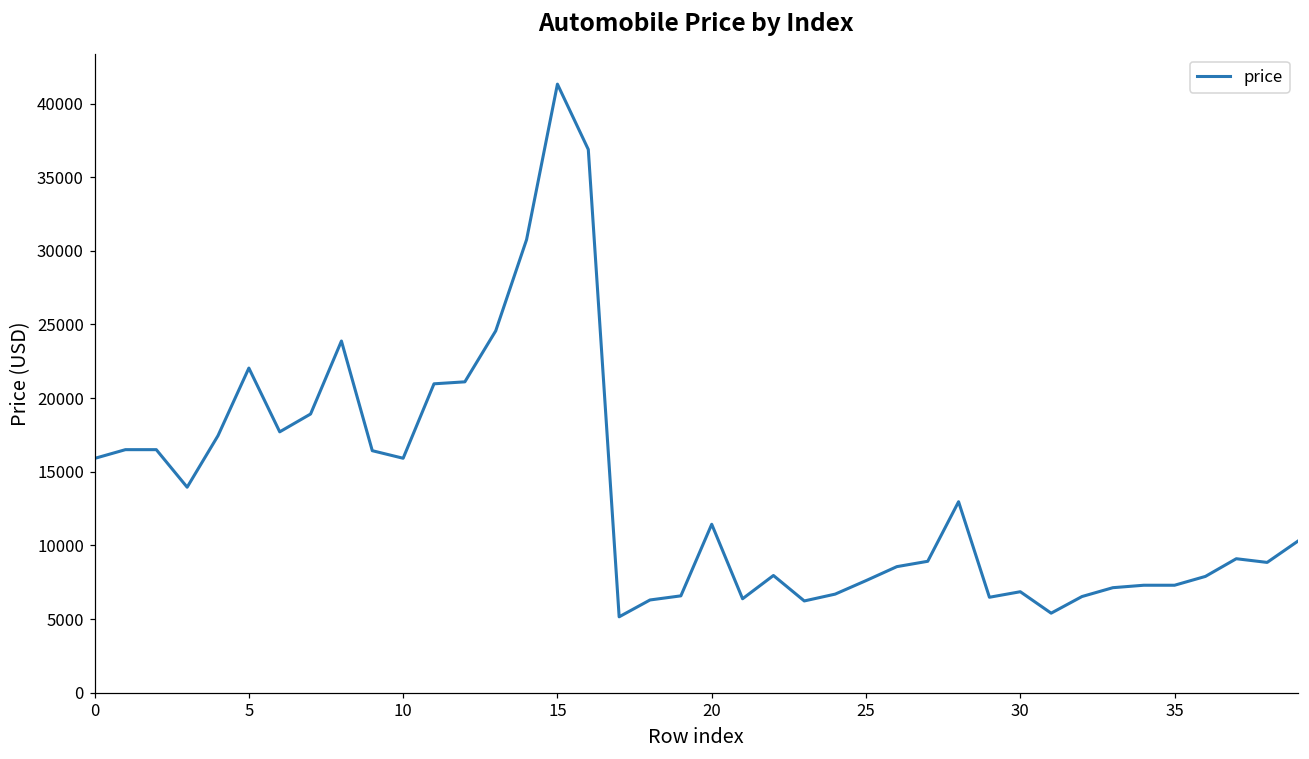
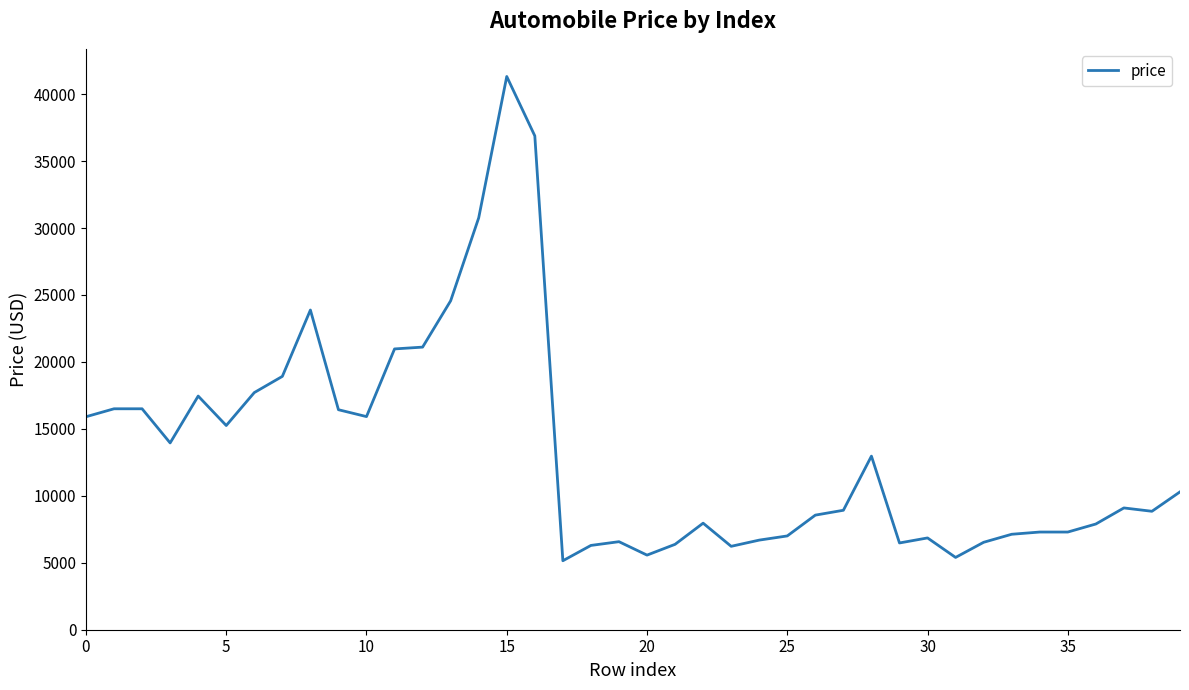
  {
    "0": 15900,
-   "5": 22000,
+   "5": 15300,
    "10": 15900,
    "15": 41300,
-   "20": 11400,
-   "25": 7600,
+   "20": 5600,
+   "25": 7000,
    "30": 6900,
    "35": 7300
  }
